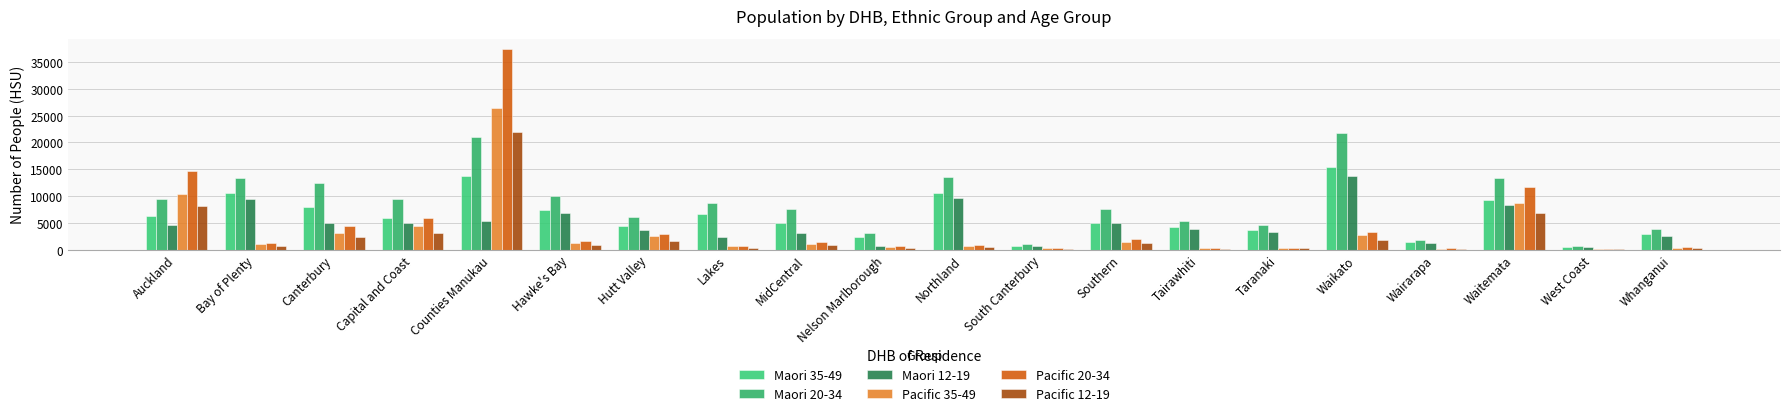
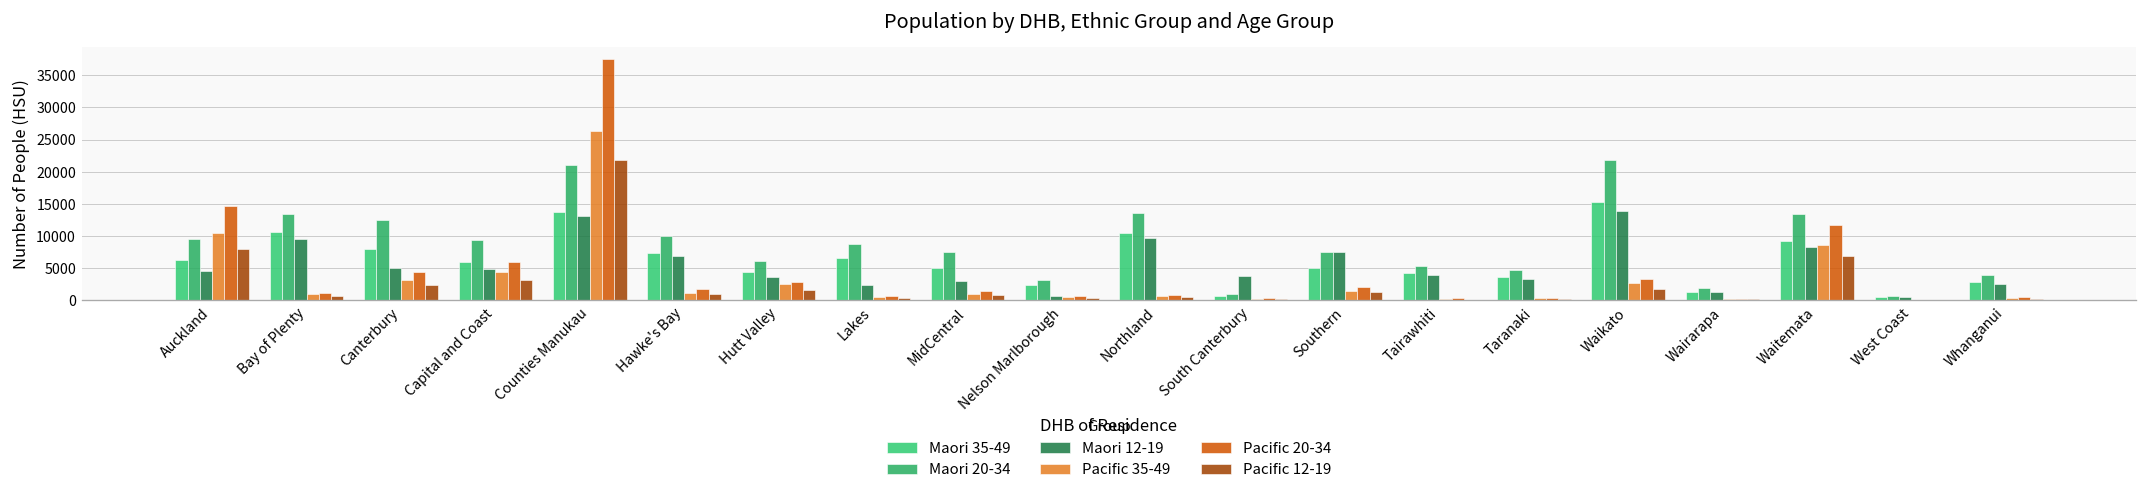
  {
    "Maori 12-19": {
      "Auckland": 5000,
      "Bay of Plenty": 10000,
      "Canterbury": 5000,
      "Capital and Coast": 5000,
-     "Counties Manukau": 5000,
+     "Counties Manukau": 13000,
      "Hawke's Bay": 7000,
      "Hutt Valley": 4000,
      "Lakes": 2000,
      "MidCentral": 3000,
      "Nelson Marlborough": 1000,
      "Northland": 10000,
-     "South Canterbury": 1000,
-     "Southern": 5000,
+     "South Canterbury": 4000,
+     "Southern": 8000,
      "Tairawhiti": 4000,
      "Taranaki": 3000,
      "Waikato": 14000,
      "Wairarapa": 1000,
      "Waitemata": 8000,
      "West Coast": 0,
      "Whanganui": 3000
    }
  }
